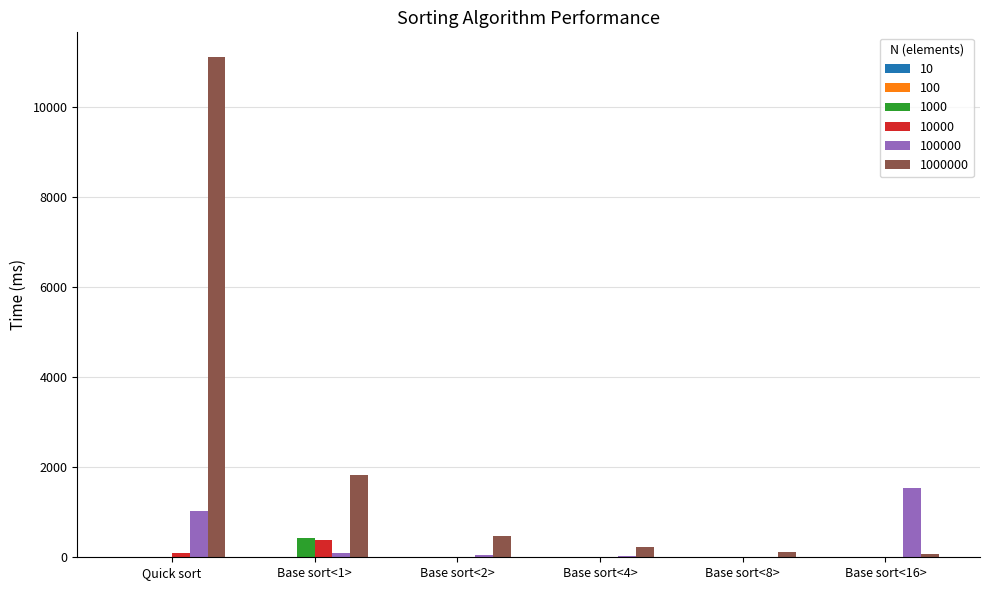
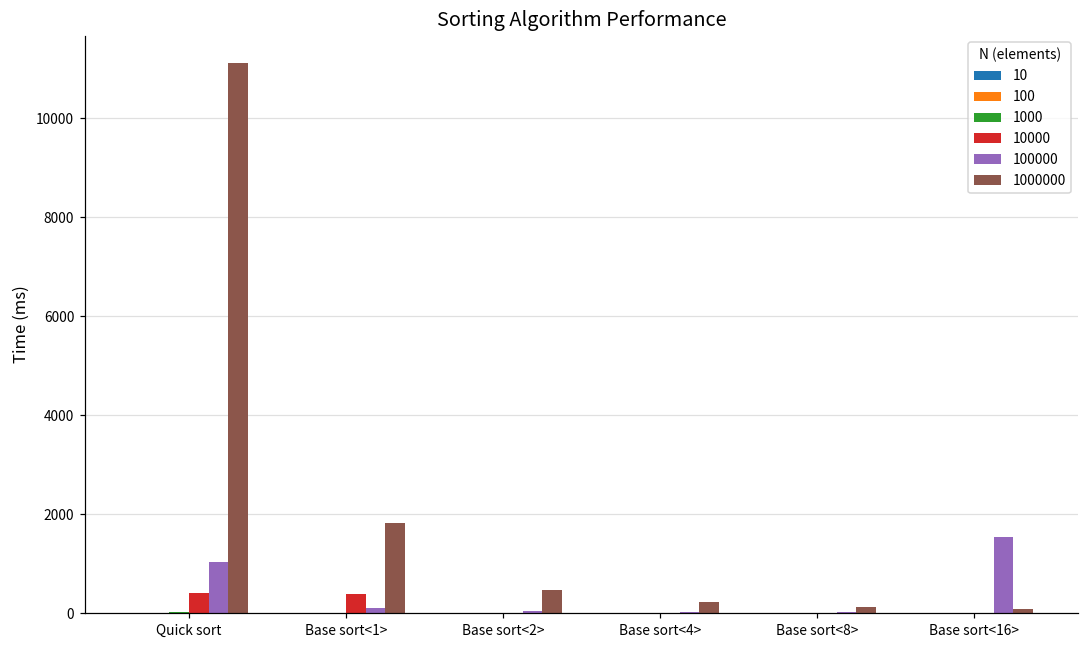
  {
    "1000": {
-     "Base sort<1>": 400
+     "Base sort<1>": 0
    },
    "10000": {
-     "Quick sort": 100,
+     "Quick sort": 400,
      "Base sort<1>": 400
    },
    "100000": {
      "Quick sort": 1000,
      "Base sort<1>": 100,
      "Base sort<16>": 1500
    },
    "1000000": {
      "Quick sort": 11100,
      "Base sort<1>": 1800,
      "Base sort<2>": 500,
      "Base sort<4>": 200,
      "Base sort<8>": 100,
      "Base sort<16>": 100
    }
  }
